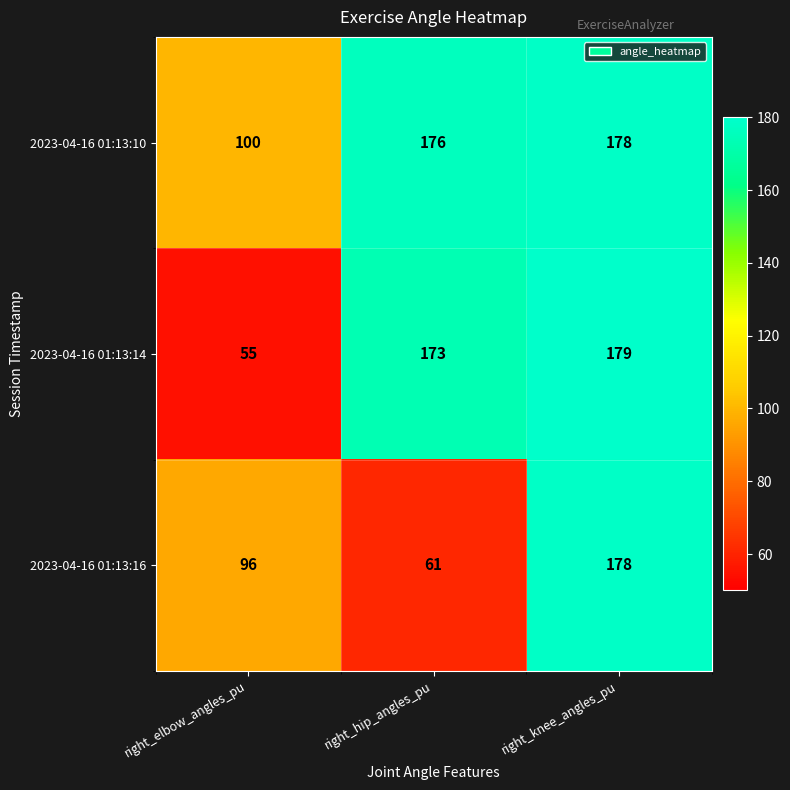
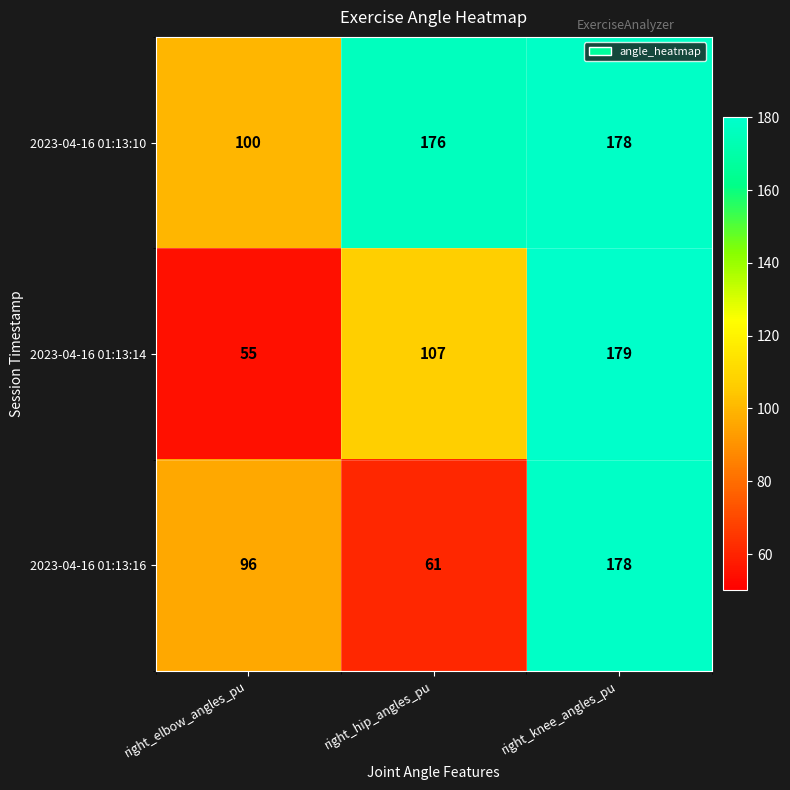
  {
    "2023-04-16 01:13:10": {
      "right_elbow_angles_pu": 100,
      "right_hip_angles_pu": 176,
      "right_knee_angles_pu": 178
    },
    "2023-04-16 01:13:14": {
      "right_elbow_angles_pu": 55,
-     "right_hip_angles_pu": 173,
+     "right_hip_angles_pu": 107,
      "right_knee_angles_pu": 179
    },
    "2023-04-16 01:13:16": {
      "right_elbow_angles_pu": 96,
      "right_hip_angles_pu": 61,
      "right_knee_angles_pu": 178
    }
  }
